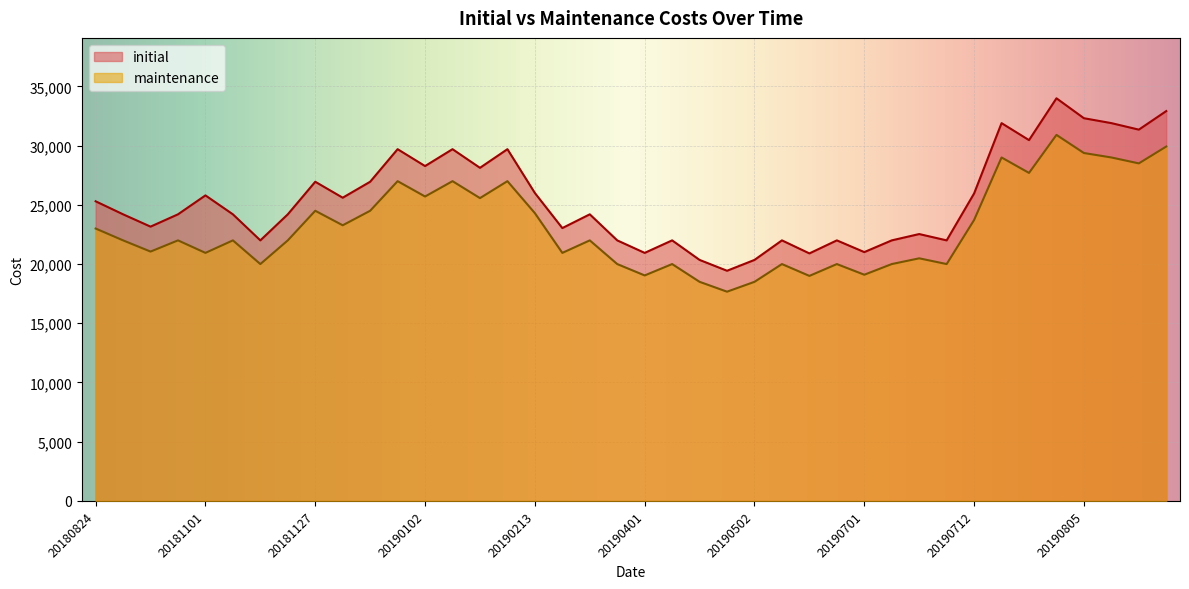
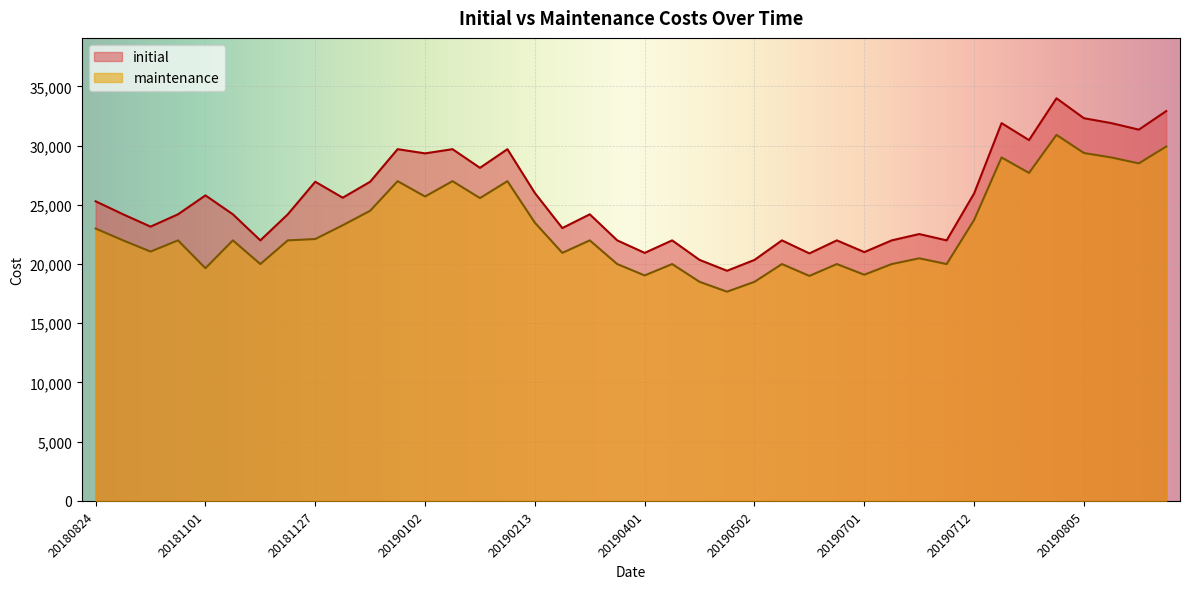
  {
    "initial": {
      "20180824": "25,300",
      "20181101": "25,800",
      "20181127": "27,000",
-     "20190102": "28,300",
+     "20190102": "29,300",
      "20190213": "26,000",
      "20190401": "20,900",
      "20190502": "20,400",
      "20190701": "21,000",
      "20190712": "26,000",
      "20190805": "32,300"
    },
    "maintenance": {
      "20180824": "23,000",
-     "20181101": "20,900",
-     "20181127": "24,500",
+     "20181101": "19,700",
+     "20181127": "22,100",
      "20190102": "25,700",
-     "20190213": "24,300",
+     "20190213": "23,500",
      "20190401": "19,000",
      "20190502": "18,500",
      "20190701": "19,100",
      "20190712": "23,700",
      "20190805": "29,400"
    }
  }
